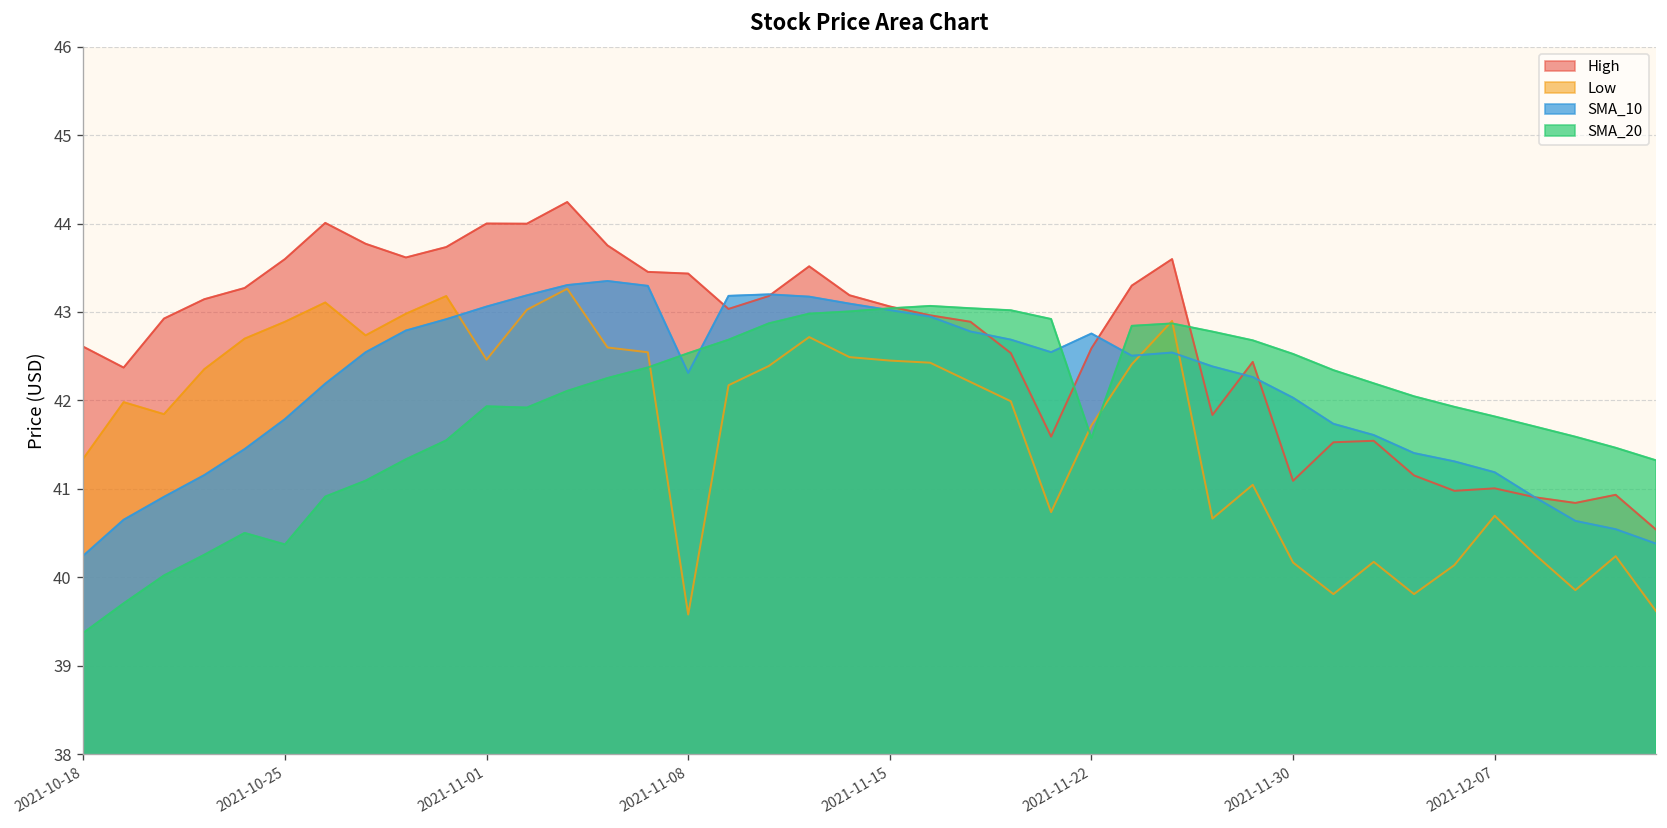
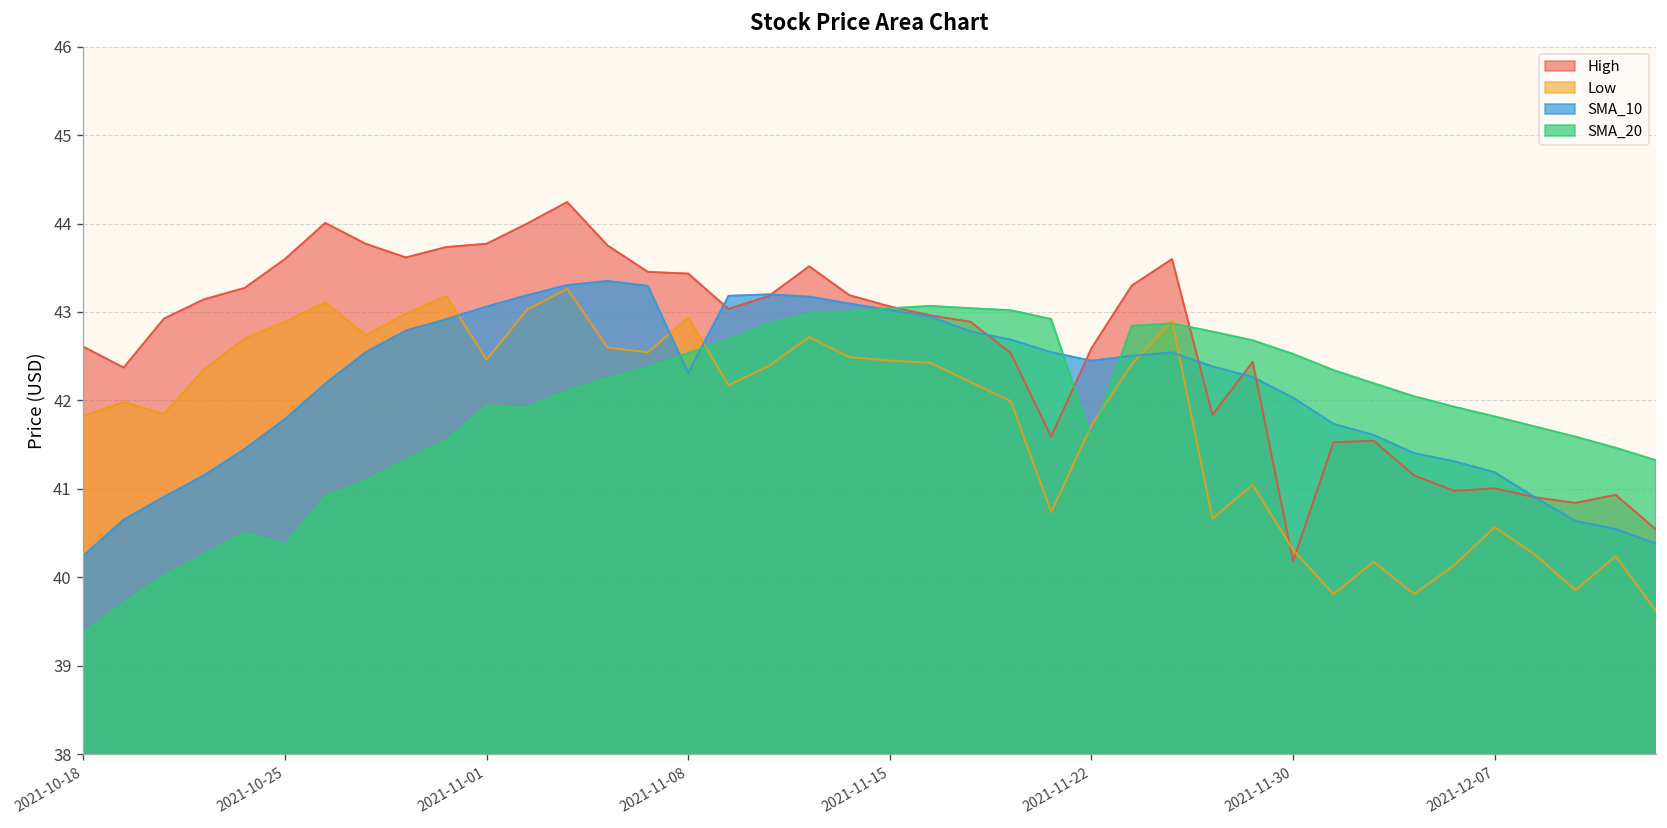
  {
    "High": {
      "2021-10-18": 42.6,
      "2021-10-25": 43.6,
-     "2021-11-01": 44.0,
+     "2021-11-01": 43.8,
      "2021-11-08": 43.4,
      "2021-11-22": 42.6,
-     "2021-11-30": 41.1,
+     "2021-11-30": 40.2,
      "2021-12-07": 41.0
    },
    "Low": {
-     "2021-10-18": 41.3,
+     "2021-10-18": 41.8,
      "2021-10-25": 42.9,
      "2021-11-01": 42.5,
-     "2021-11-08": 39.6,
+     "2021-11-08": 42.9,
      "2021-11-15": 42.5,
      "2021-11-22": 41.7,
-     "2021-11-30": 40.2,
-     "2021-12-07": 40.7
+     "2021-11-30": 40.3,
+     "2021-12-07": 40.6
    },
    "SMA_10": {
      "2021-10-18": 40.2,
      "2021-10-25": 41.8,
      "2021-11-01": 43.1,
      "2021-11-08": 42.3,
-     "2021-11-22": 42.8,
+     "2021-11-22": 42.4,
      "2021-11-30": 42.0,
      "2021-12-07": 41.2
    },
    "SMA_20": {
      "2021-10-18": 39.4,
      "2021-10-25": 40.4,
      "2021-11-01": 41.9,
      "2021-11-08": 42.5,
      "2021-11-22": 41.6,
      "2021-11-30": 42.5,
      "2021-12-07": 41.8
    }
  }
